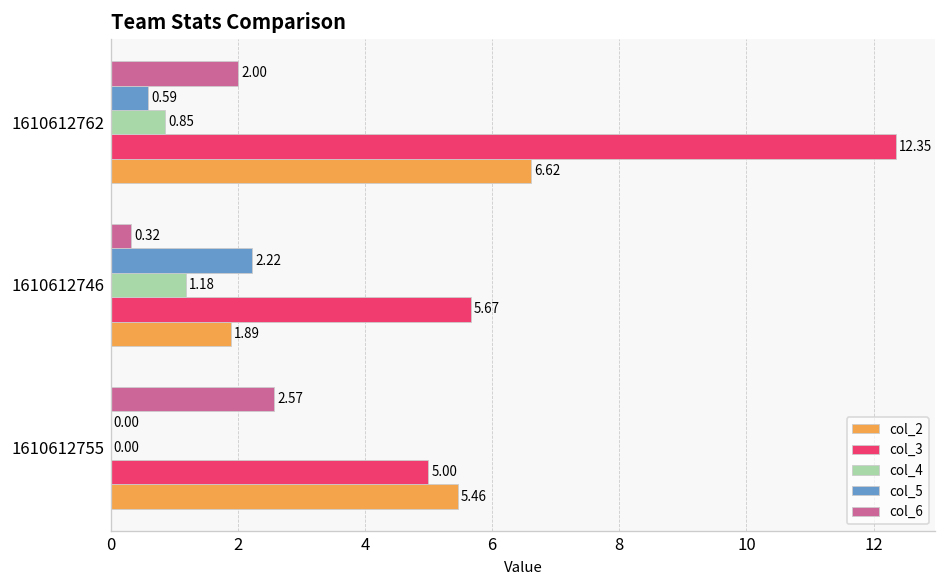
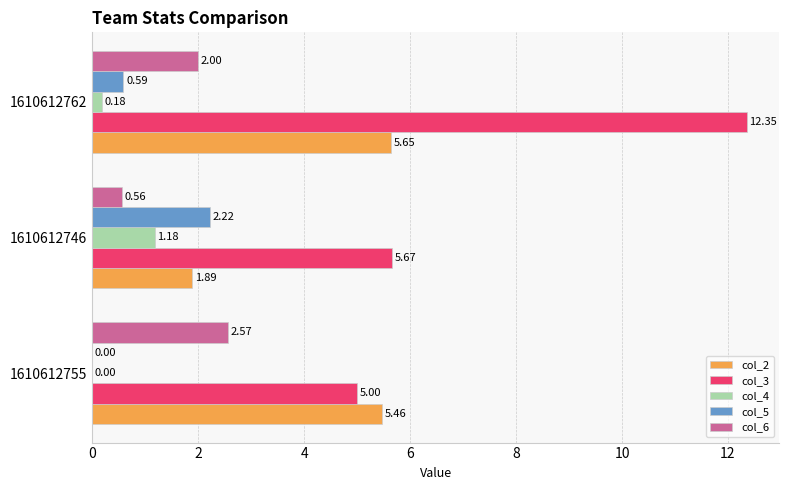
  {
    "col_2": {
-     "1610612762": 6.62,
+     "1610612762": 5.65,
      "1610612746": 1.89,
      "1610612755": 5.46
    },
    "col_3": {
      "1610612762": 12.35,
      "1610612746": 5.67,
      "1610612755": 5.00
    },
    "col_4": {
-     "1610612762": 0.85,
+     "1610612762": 0.18,
      "1610612746": 1.18,
      "1610612755": 0.00
    },
    "col_5": {
      "1610612762": 0.59,
      "1610612746": 2.22,
      "1610612755": 0.00
    },
    "col_6": {
      "1610612762": 2.00,
-     "1610612746": 0.32,
+     "1610612746": 0.56,
      "1610612755": 2.57
    }
  }
